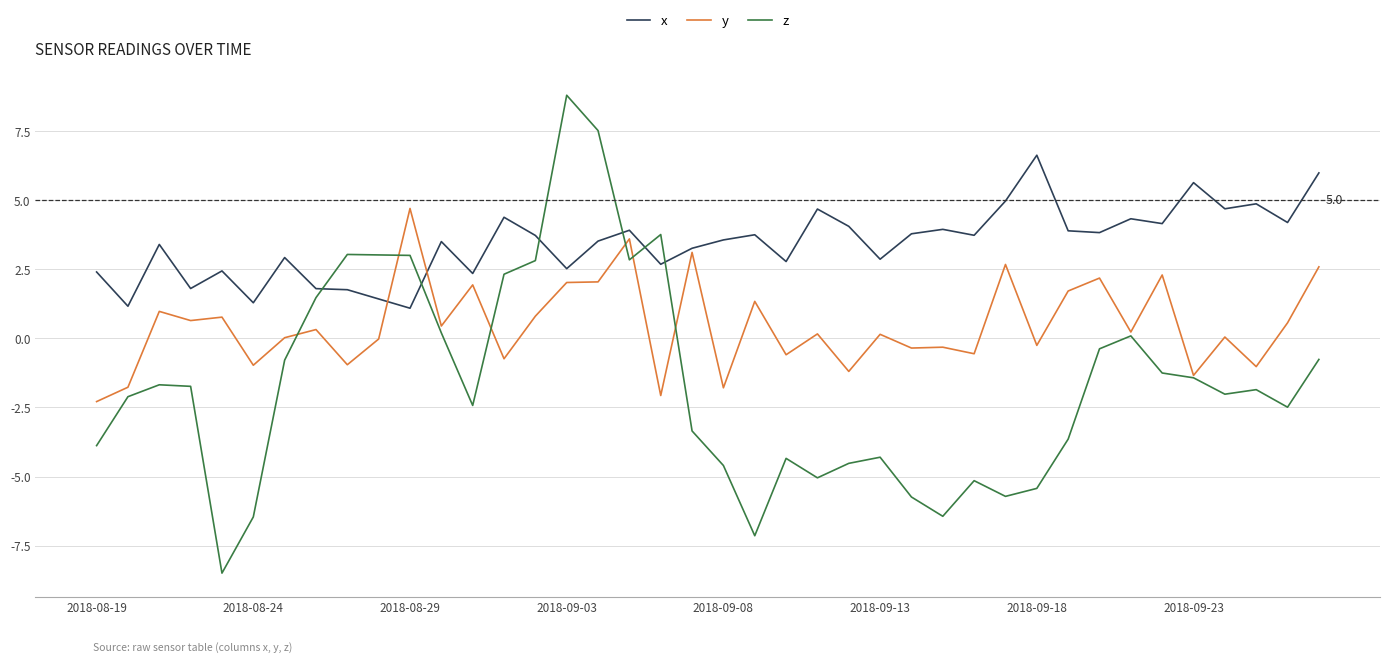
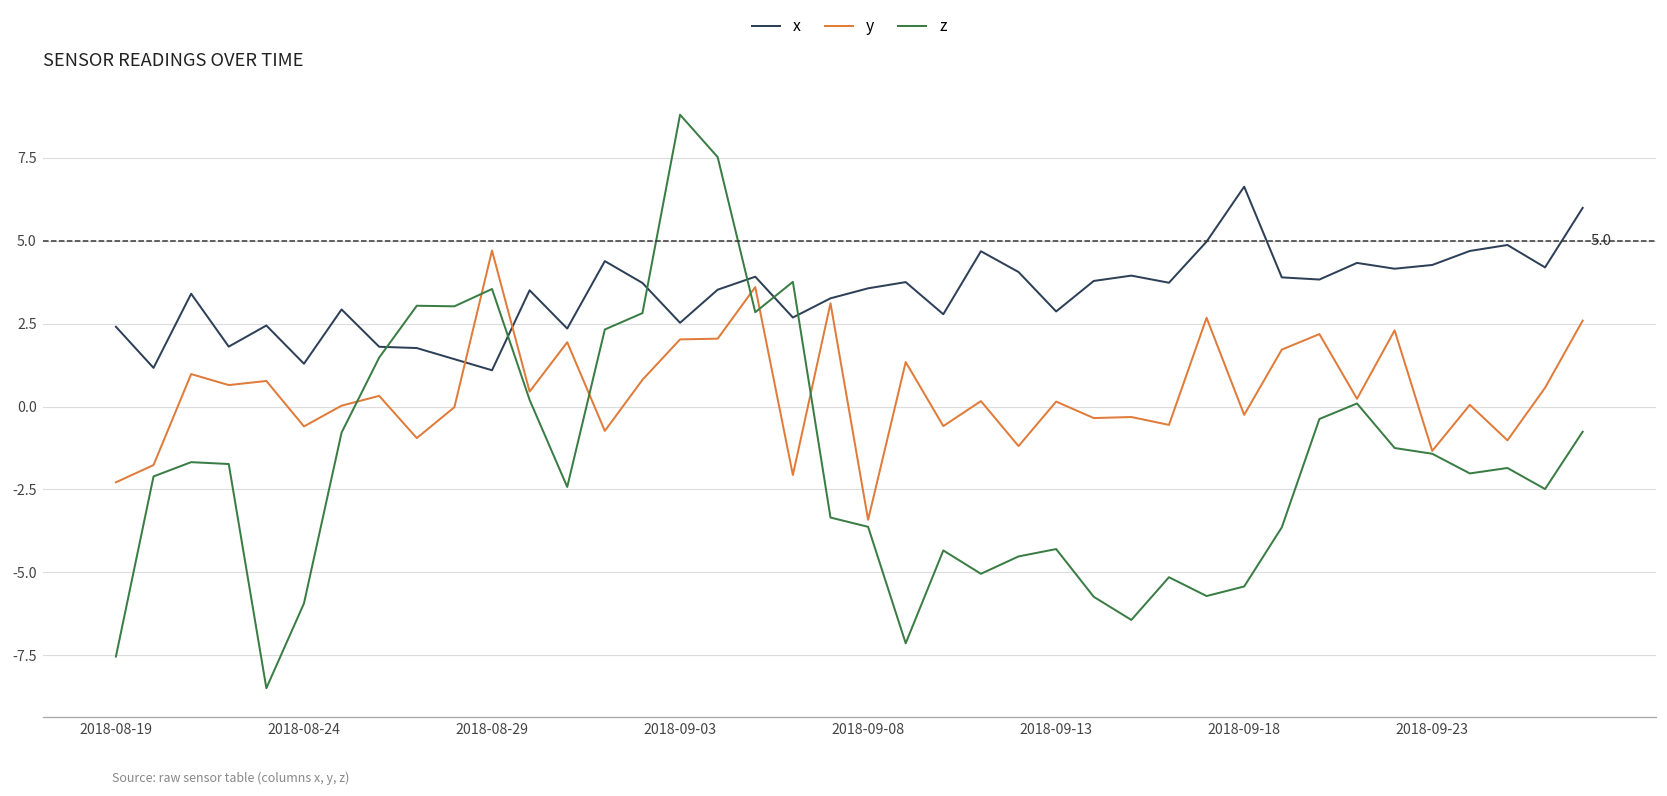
  {
    "x": {
      "2018-08-19": 2.4,
      "2018-08-24": 1.3,
      "2018-08-29": 1.1,
      "2018-09-03": 2.5,
      "2018-09-08": 3.6,
      "2018-09-13": 2.9,
      "2018-09-18": 6.6,
-     "2018-09-23": 5.6
+     "2018-09-23": 4.3
    },
    "y": {
      "2018-08-19": -2.3,
-     "2018-08-24": -1.0,
+     "2018-08-24": -0.6,
      "2018-08-29": 4.7,
      "2018-09-03": 2.0,
-     "2018-09-08": -1.8,
+     "2018-09-08": -3.4,
      "2018-09-13": 0.1,
      "2018-09-18": -0.3
    },
    "z": {
-     "2018-08-19": -3.9,
-     "2018-08-24": -6.5,
-     "2018-08-29": 3.0,
+     "2018-08-19": -7.5,
+     "2018-08-24": -5.9,
+     "2018-08-29": 3.5,
      "2018-09-03": 8.8,
-     "2018-09-08": -4.6,
+     "2018-09-08": -3.6,
      "2018-09-13": -4.3,
      "2018-09-18": -5.4
    }
  }
